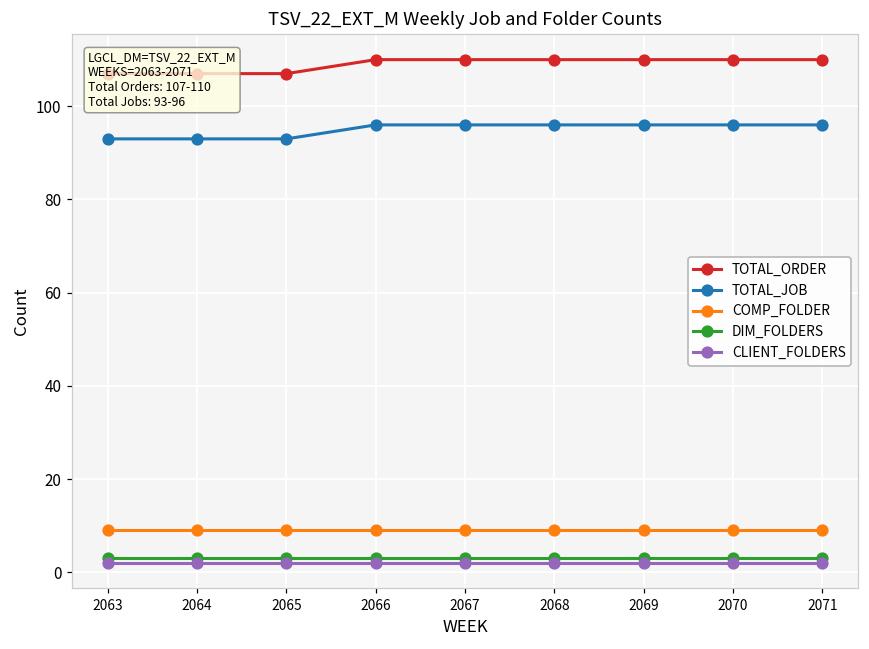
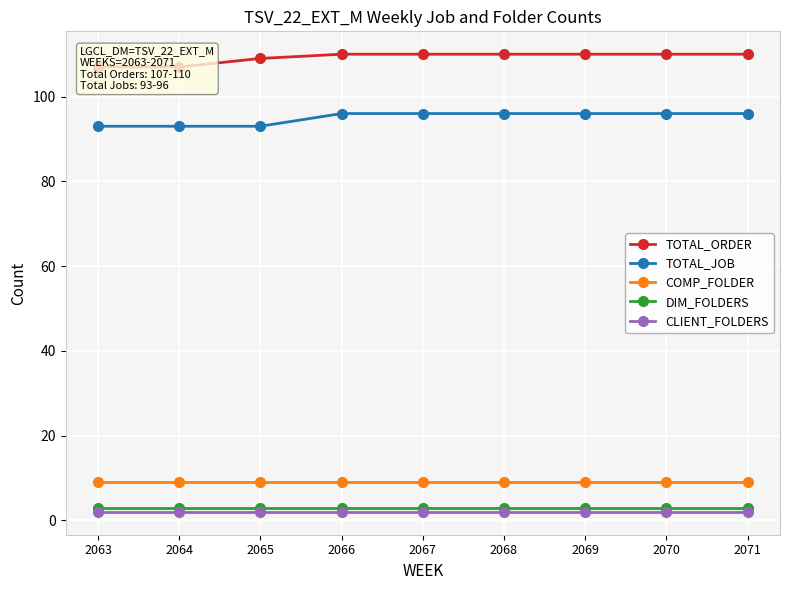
  {
    "TOTAL_ORDER": {
-     "2065": 107,
+     "2065": 109,
      "2066": 110,
      "2067": 110,
      "2068": 110,
      "2069": 110,
      "2070": 110,
      "2071": 110
    },
    "TOTAL_JOB": {
      "2063": 93,
      "2064": 93,
      "2065": 93,
      "2066": 96,
      "2067": 96,
      "2068": 96,
      "2069": 96,
      "2070": 96,
      "2071": 96
    },
    "COMP_FOLDER": {
      "2063": 9,
      "2064": 9,
      "2065": 9,
      "2066": 9,
      "2067": 9,
      "2068": 9,
      "2069": 9,
      "2070": 9,
      "2071": 9
    },
    "DIM_FOLDERS": {
      "2063": 3,
      "2064": 3,
      "2065": 3,
      "2066": 3,
      "2067": 3,
      "2068": 3,
      "2069": 3,
      "2070": 3,
      "2071": 3
    },
    "CLIENT_FOLDERS": {
      "2063": 2,
      "2064": 2,
      "2065": 2,
      "2066": 2,
      "2067": 2,
      "2068": 2,
      "2069": 2,
      "2070": 2,
      "2071": 2
    }
  }
